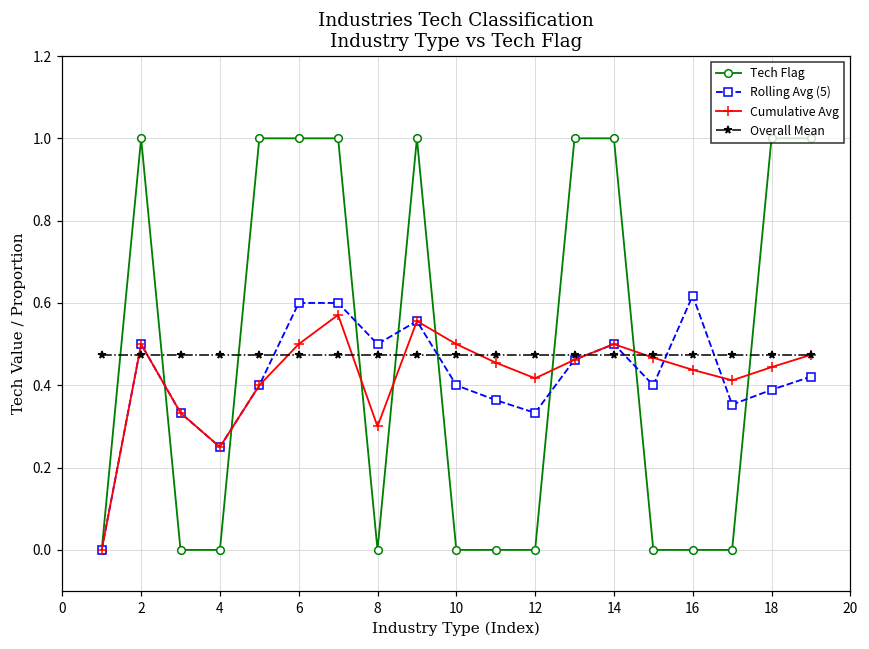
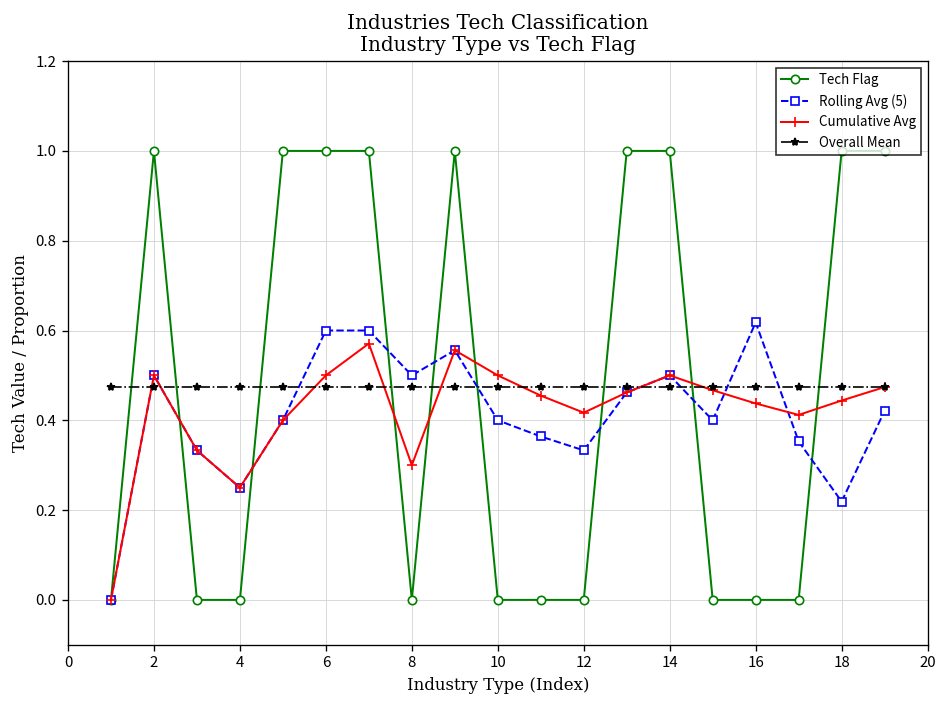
  {
    "Tech Flag": {
      "2": 1.00,
      "4": 0.00,
      "6": 1.00,
      "8": 0.00,
      "10": 0.00,
      "12": 0.00,
      "14": 1.00,
      "16": 0.00,
      "18": 1.00
    },
    "Rolling Avg (5)": {
      "6": 0.60,
      "8": 0.50,
      "10": 0.40,
      "12": 0.33,
      "16": 0.62,
-     "18": 0.39
+     "18": 0.22
    },
    "Cumulative Avg": {
      "6": 0.50,
      "8": 0.30,
      "10": 0.50,
      "12": 0.42,
      "16": 0.44,
      "18": 0.44
    },
    "Overall Mean": {
      "2": 0.47,
      "4": 0.47,
      "6": 0.47,
      "8": 0.47,
      "10": 0.47,
      "12": 0.47,
      "14": 0.47,
      "16": 0.47,
      "18": 0.47
    }
  }
